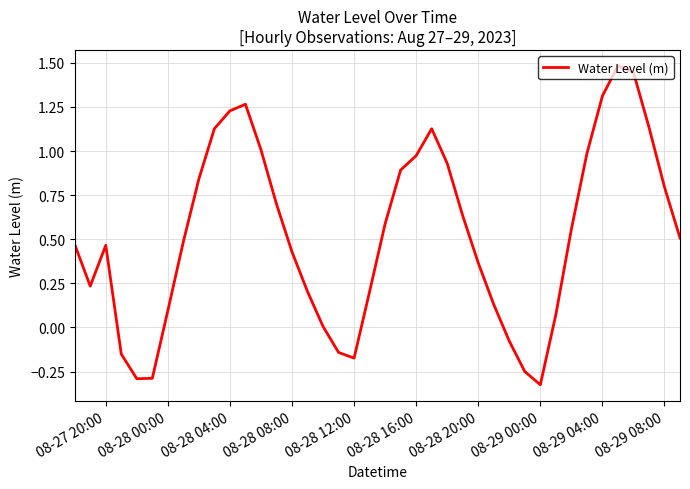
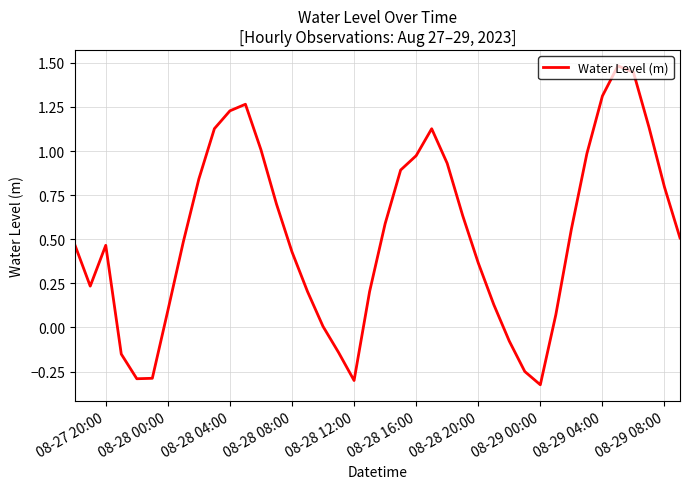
  {
    "08-27 20:00": 0.47,
    "08-28 00:00": 0.10,
    "08-28 04:00": 1.23,
    "08-28 08:00": 0.43,
-   "08-28 12:00": -0.17,
+   "08-28 12:00": -0.30,
    "08-28 16:00": 0.97,
    "08-28 20:00": 0.37,
    "08-29 00:00": -0.33,
    "08-29 04:00": 1.31,
    "08-29 08:00": 0.80
  }
